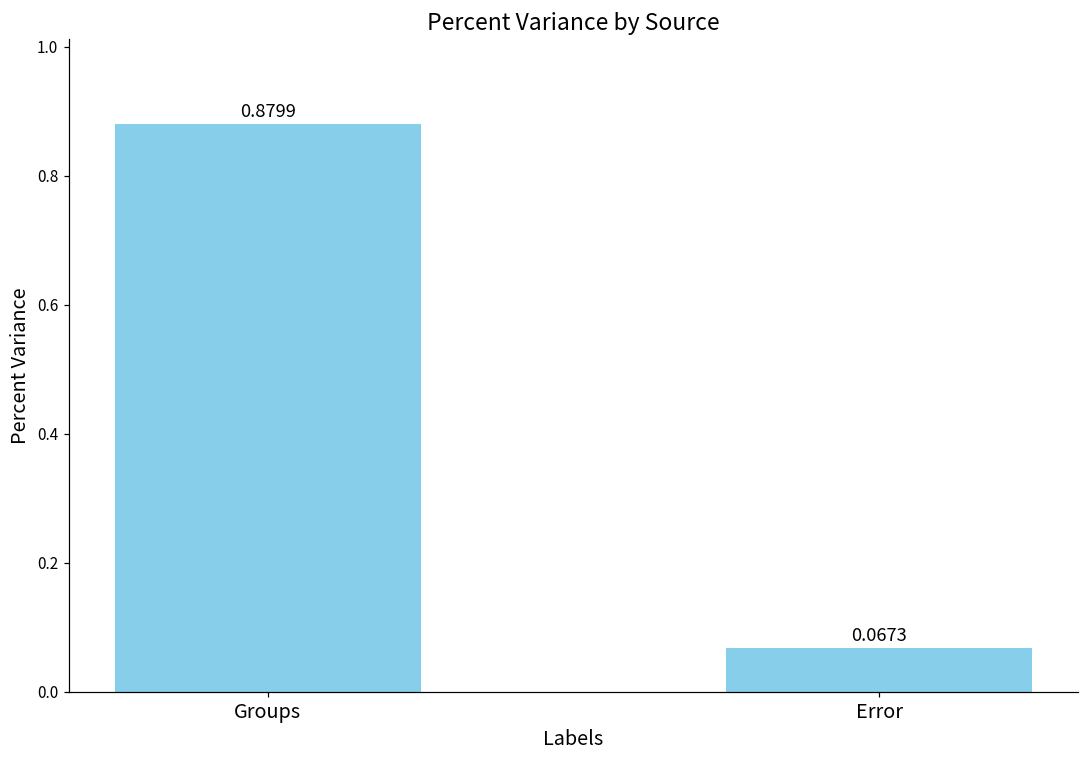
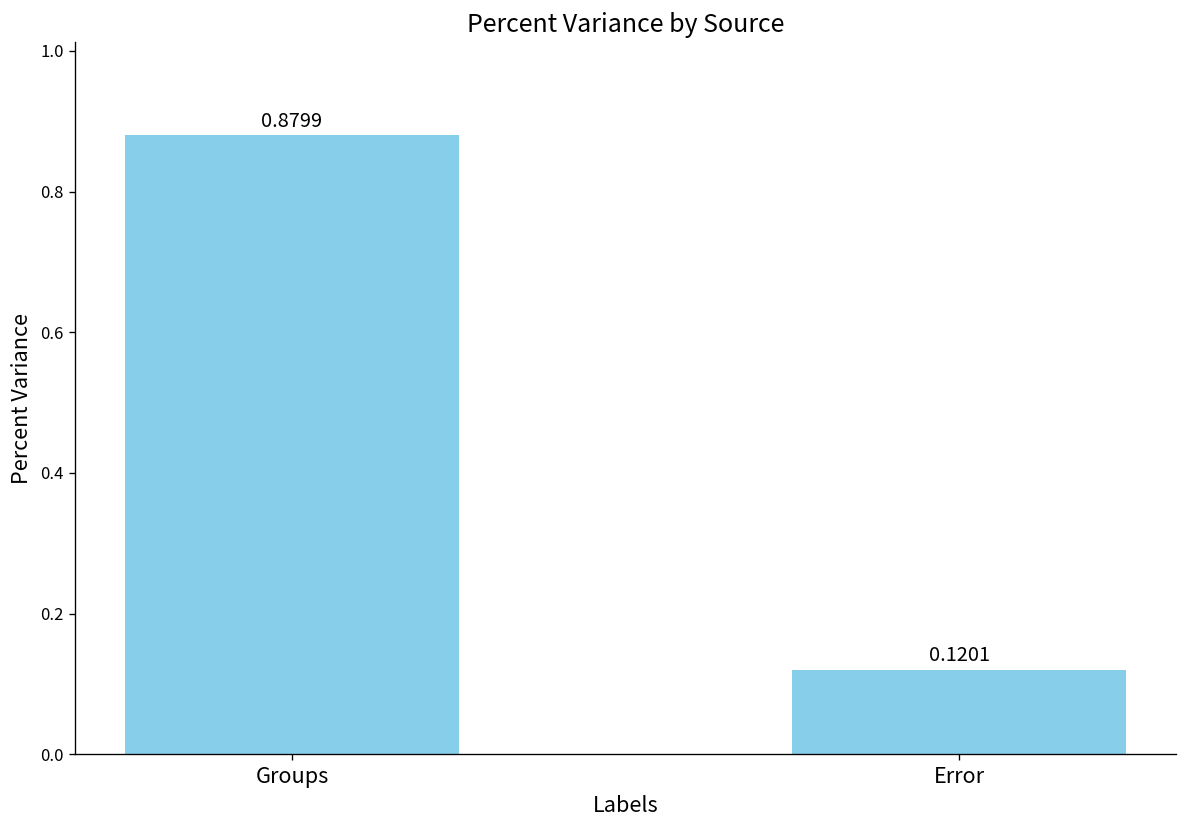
  {
    "Groups": 0.8799,
-   "Error": 0.0673
+   "Error": 0.1201
  }
